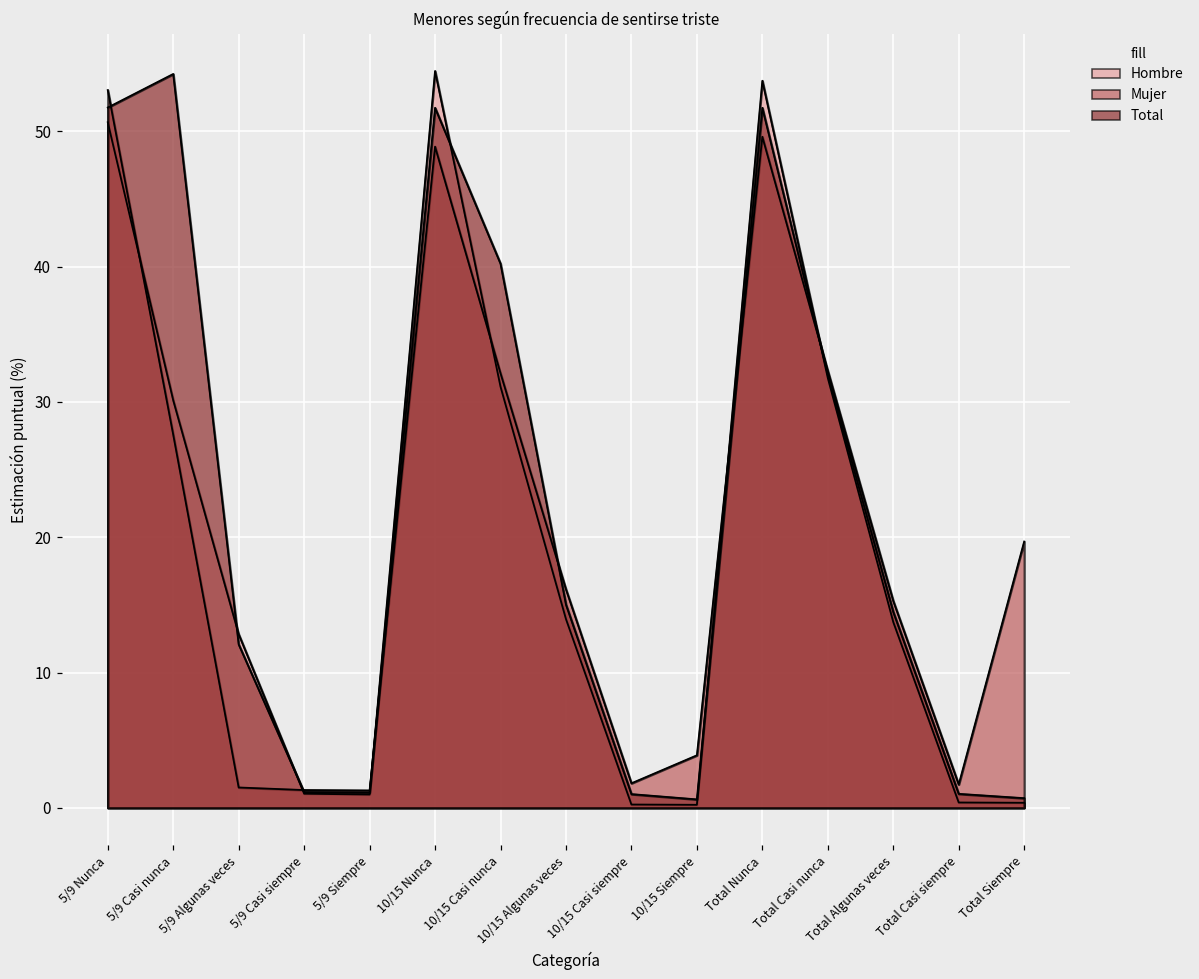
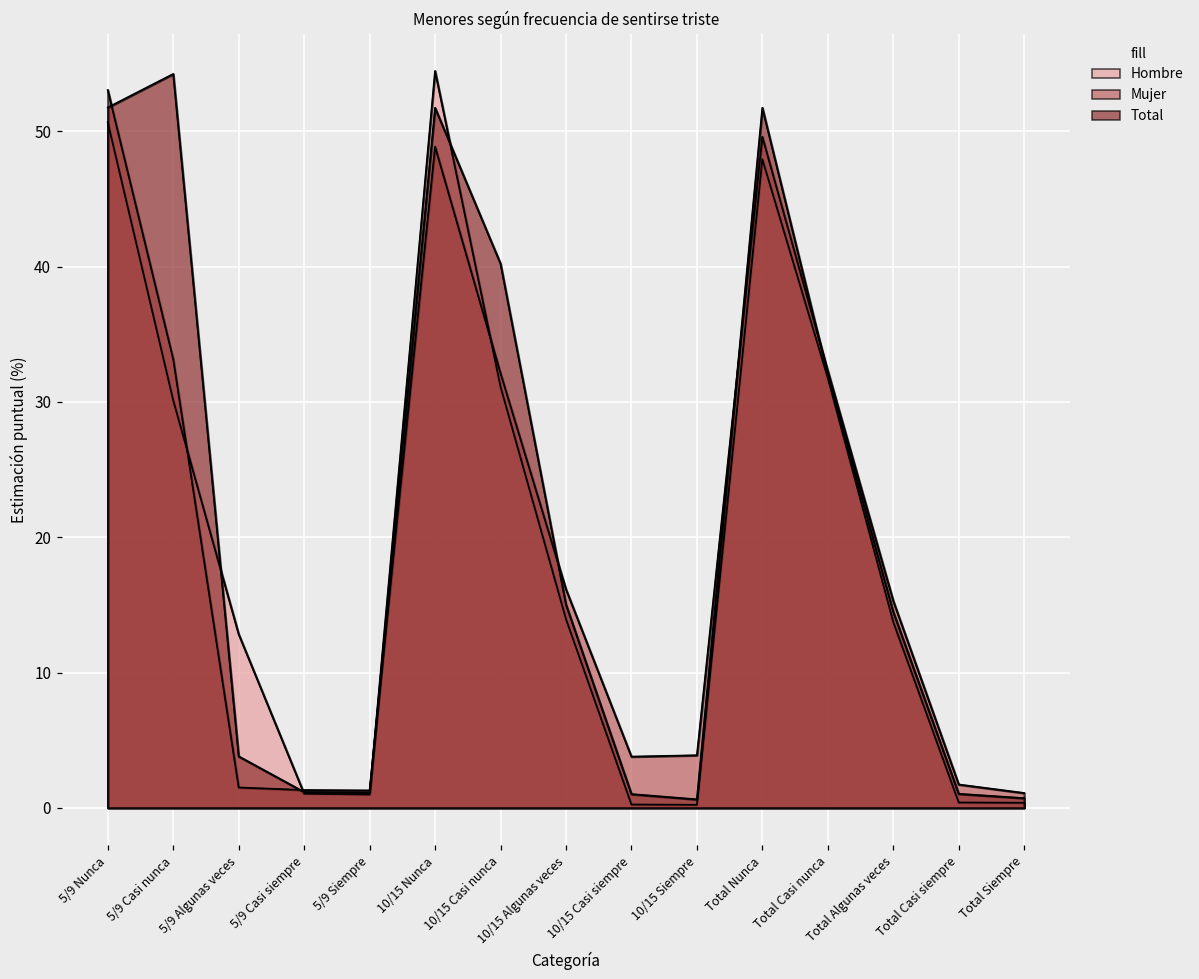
  {
    "Hombre": {
      "5/9 Nunca": 50.7,
      "5/9 Casi nunca": 30.1,
      "5/9 Algunas veces": 12.8,
      "10/15 Nunca": 54.5,
      "10/15 Casi nunca": 31.1,
      "10/15 Algunas veces": 14.0,
      "10/15 Casi siempre": 0.2,
      "10/15 Siempre": 0.2,
-     "Total Nunca": 53.7,
+     "Total Nunca": 47.9,
      "Total Casi nunca": 31.8,
      "Total Algunas veces": 13.7,
      "Total Casi siempre": 0.4,
      "Total Siempre": 0.4
    },
    "Mujer": {
      "5/9 Nunca": 53.1,
-     "5/9 Casi nunca": 27.6,
+     "5/9 Casi nunca": 33.2,
      "5/9 Algunas veces": 1.5,
      "10/15 Nunca": 48.9,
      "10/15 Casi nunca": 32.1,
      "10/15 Algunas veces": 16.2,
-     "10/15 Casi siempre": 1.8,
+     "10/15 Casi siempre": 3.8,
      "10/15 Siempre": 3.9,
      "Total Nunca": 49.6,
      "Total Casi nunca": 32.3,
      "Total Algunas veces": 15.3,
      "Total Casi siempre": 1.7,
-     "Total Siempre": 19.7
+     "Total Siempre": 1.1
    },
    "Total": {
      "5/9 Nunca": 51.8,
      "5/9 Casi nunca": 54.2,
-     "5/9 Algunas veces": 12.1,
+     "5/9 Algunas veces": 3.8,
      "10/15 Nunca": 51.7,
      "10/15 Casi nunca": 40.2,
      "10/15 Algunas veces": 15.0,
      "10/15 Casi siempre": 1.0,
      "10/15 Siempre": 0.6,
      "Total Nunca": 51.7,
      "Total Casi nunca": 32.0,
      "Total Algunas veces": 14.5,
      "Total Casi siempre": 1.0,
      "Total Siempre": 0.7
    }
  }
